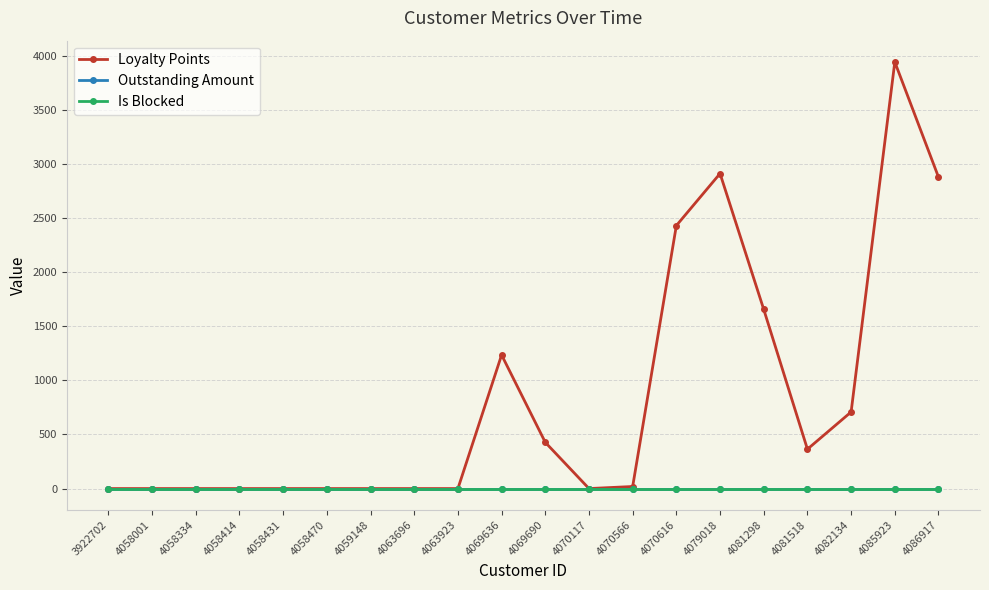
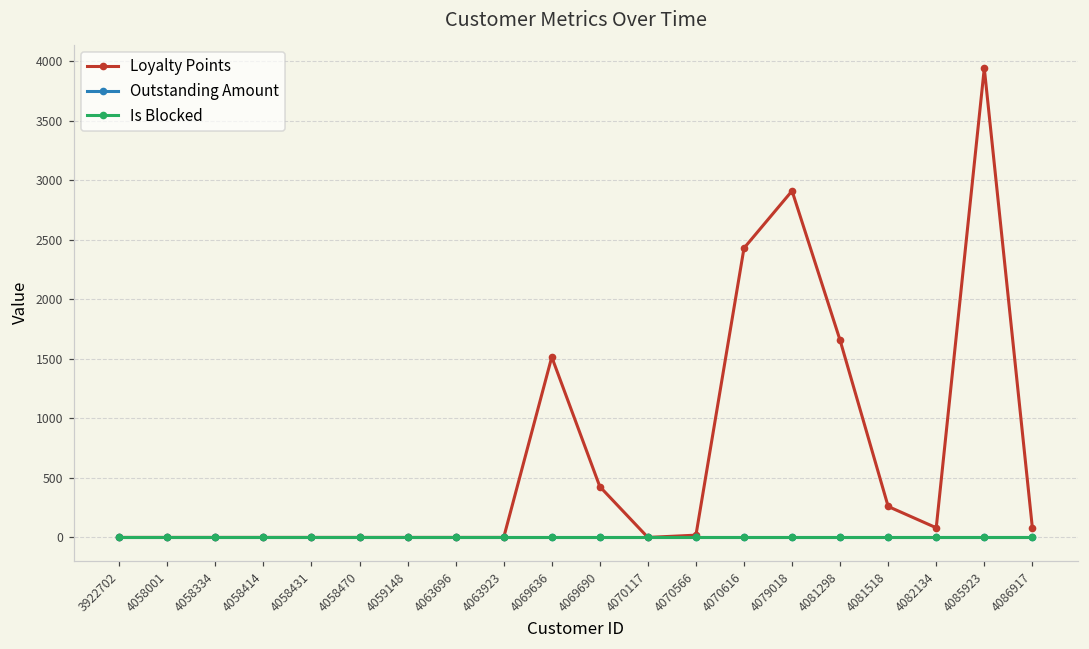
  {
    "Loyalty Points": {
-     "4069636": 1240,
+     "4069636": 1520,
      "4069690": 430,
      "4070616": 2430,
      "4079018": 2910,
      "4081298": 1660,
-     "4081518": 360,
-     "4082134": 710,
+     "4081518": 260,
+     "4082134": 80,
      "4085923": 3940,
-     "4086917": 2880
+     "4086917": 80
    },
    "Is Blocked": {
      "4069636": 0,
      "4069690": 0,
      "4070616": 0,
      "4079018": 0,
      "4081298": 0,
      "4081518": 0,
      "4082134": 0,
      "4085923": 0,
      "4086917": 0
    }
  }
